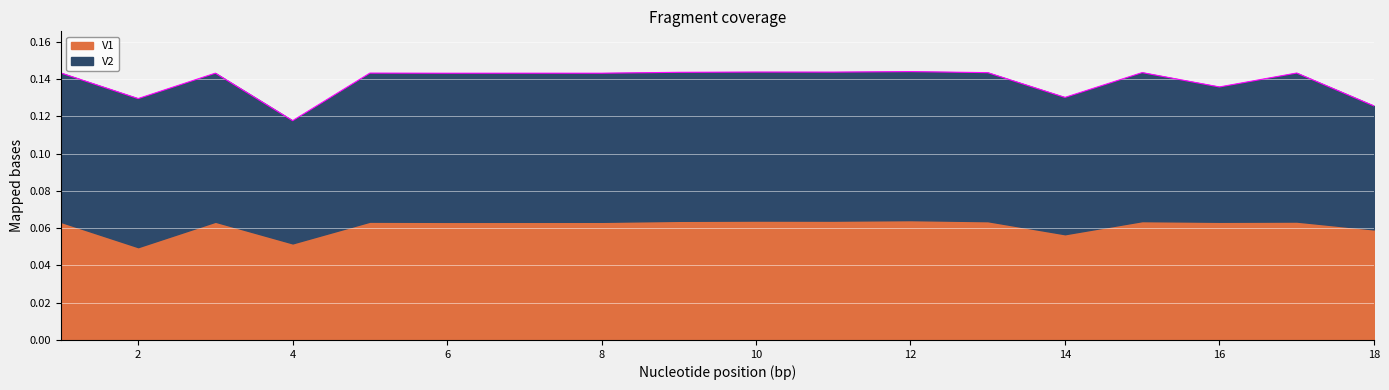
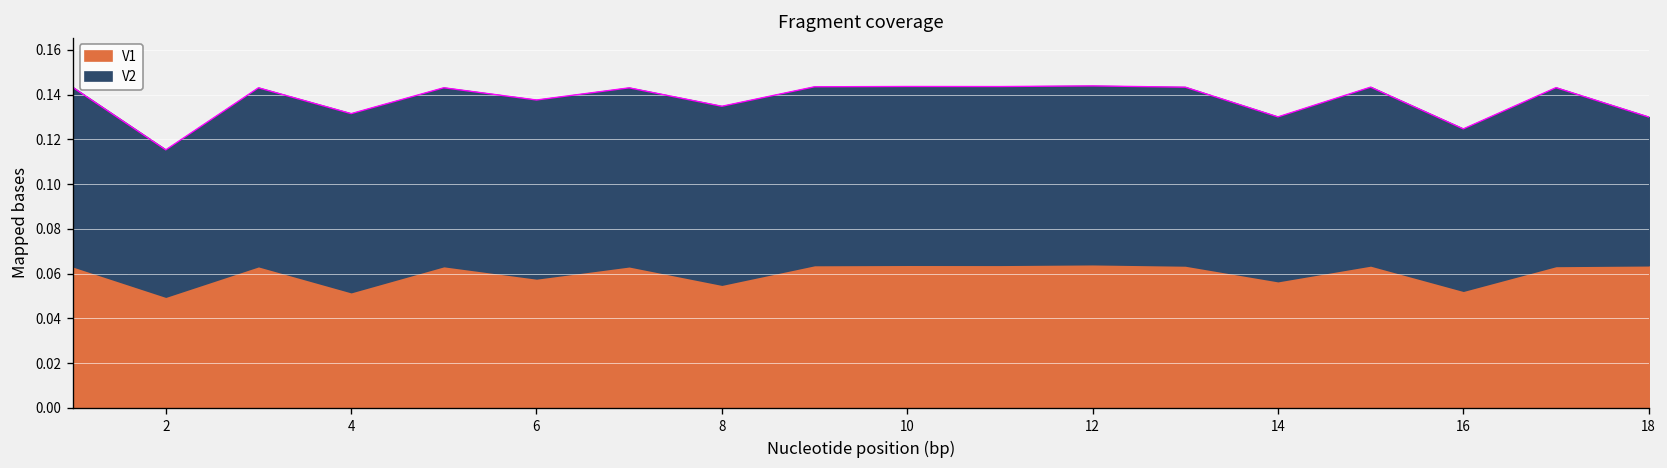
  {
    "V1": {
-     "6": 0.063,
-     "8": 0.063,
-     "16": 0.063,
-     "18": 0.059
+     "6": 0.058,
+     "8": 0.055,
+     "16": 0.052,
+     "18": 0.064
    },
    "V2": {
-     "2": 0.080,
-     "4": 0.066,
+     "2": 0.066,
+     "4": 0.080,
      "6": 0.080,
      "8": 0.080,
      "10": 0.080,
      "12": 0.080,
      "14": 0.073,
      "16": 0.072,
      "18": 0.066
    }
  }
